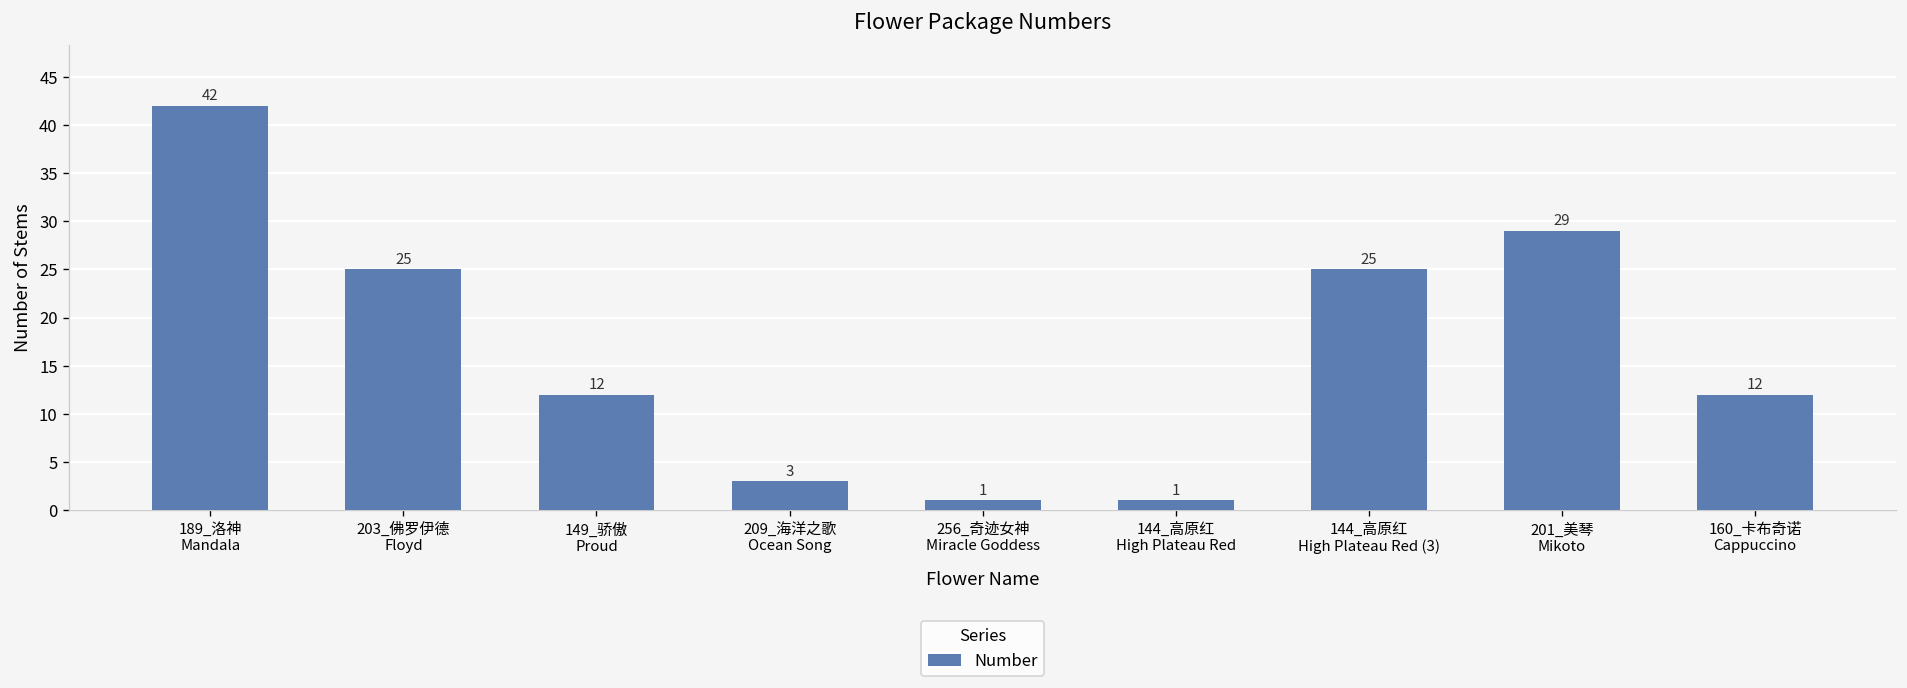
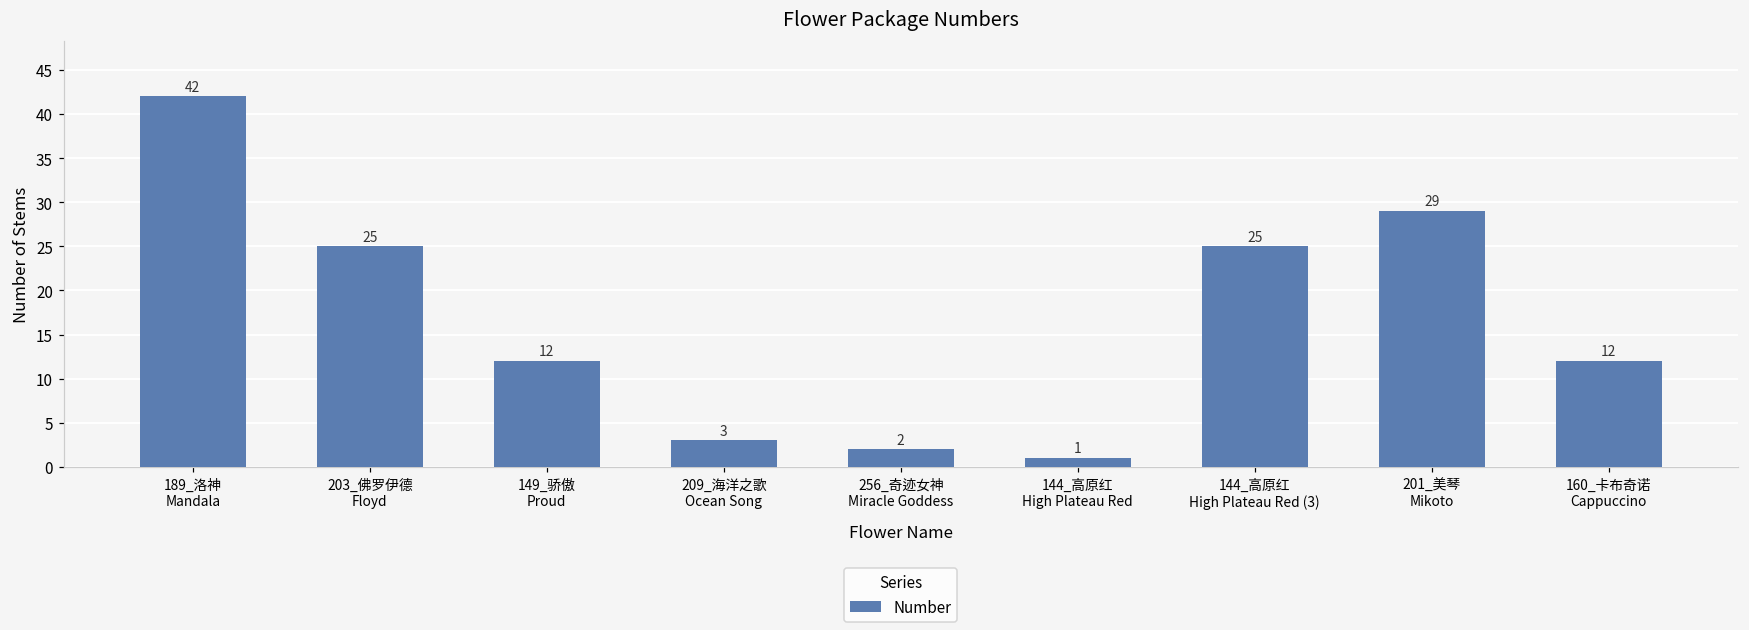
  {
    "189_洛神 Mandala": 42,
    "203_佛罗伊德 Floyd": 25,
    "149_骄傲 Proud": 12,
    "209_海洋之歌 Ocean Song": 3,
-   "256_奇迹女神 Miracle Goddess": 1,
+   "256_奇迹女神 Miracle Goddess": 2,
    "144_高原红 High Plateau Red": 1,
    "144_高原红 High Plateau Red (3)": 25,
    "201_美琴 Mikoto": 29,
    "160_卡布奇诺 Cappuccino": 12
  }
